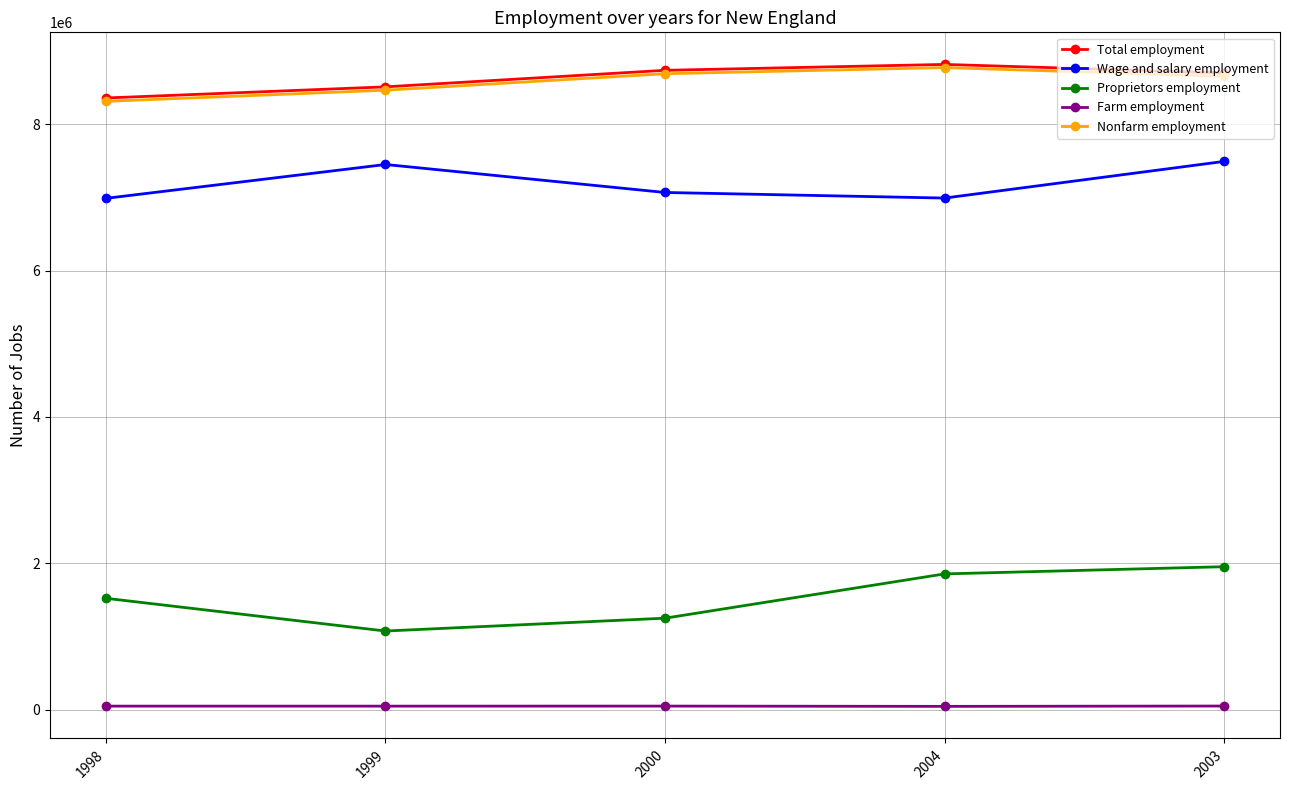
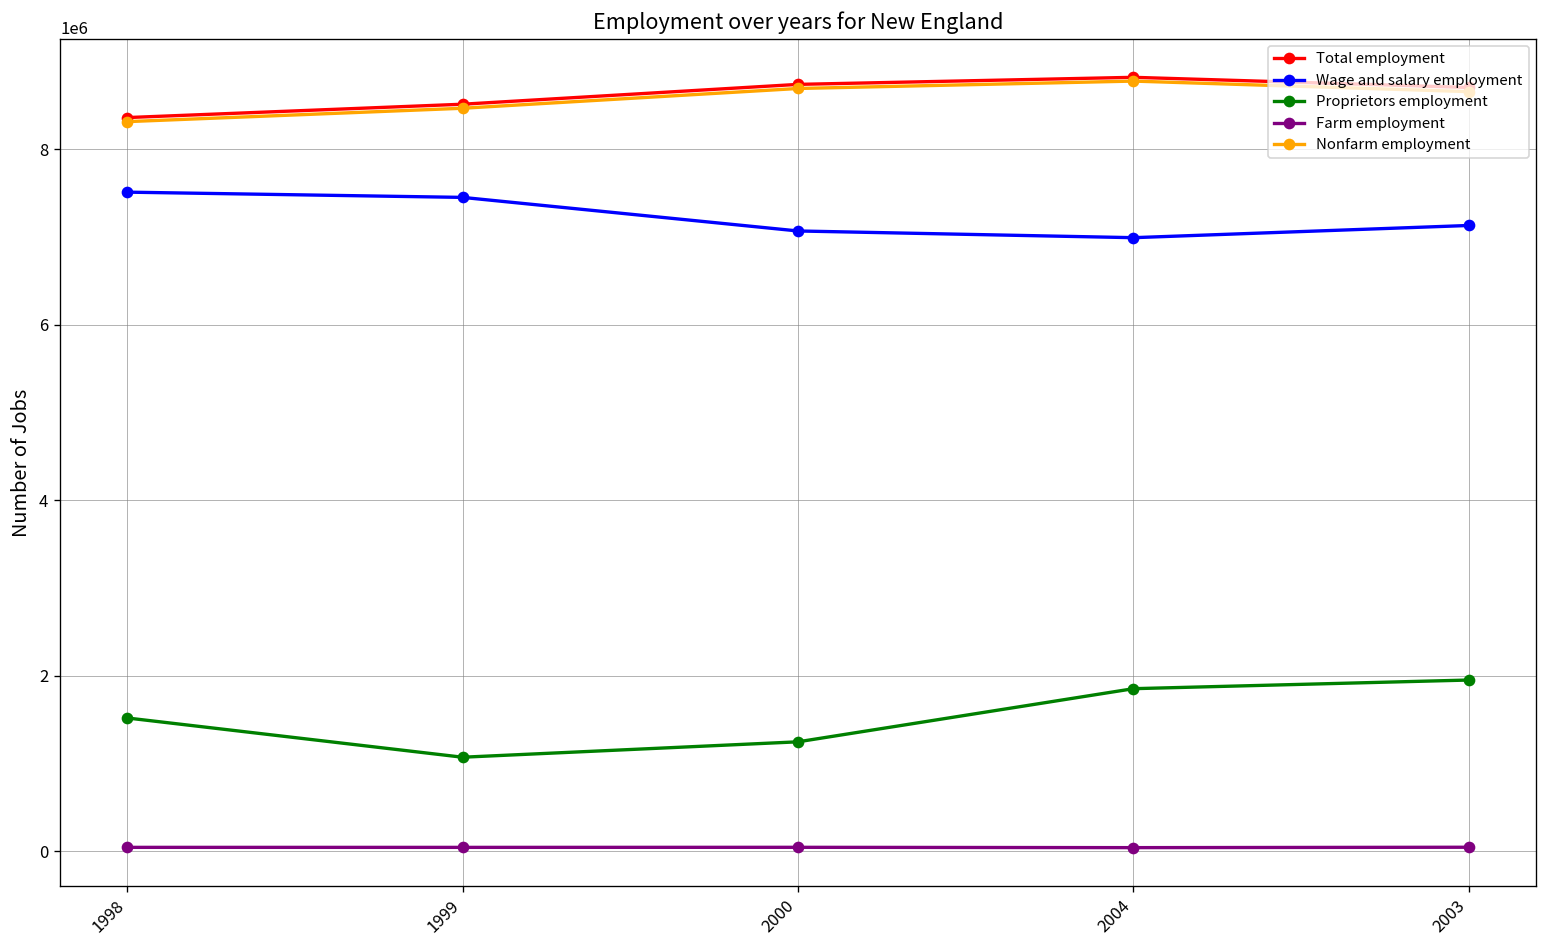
  {
    "Total employment": {
      "1998": 8400000,
      "1999": 8500000,
      "2000": 8700000,
      "2004": 8800000
    },
    "Wage and salary employment": {
-     "1998": 7000000,
+     "1998": 7500000,
      "1999": 7500000,
      "2000": 7100000,
      "2004": 7000000,
-     "2003": 7500000
+     "2003": 7100000
    },
    "Proprietors employment": {
      "1998": 1500000,
      "1999": 1100000,
      "2000": 1200000,
      "2004": 1900000,
      "2003": 2000000
    },
    "Farm employment": {
      "1998": 0,
      "1999": 0,
      "2000": 0,
      "2004": 0,
      "2003": 0
    },
    "Nonfarm employment": {
      "1998": 8300000,
      "1999": 8500000,
      "2000": 8700000,
      "2004": 8800000
    }
  }
